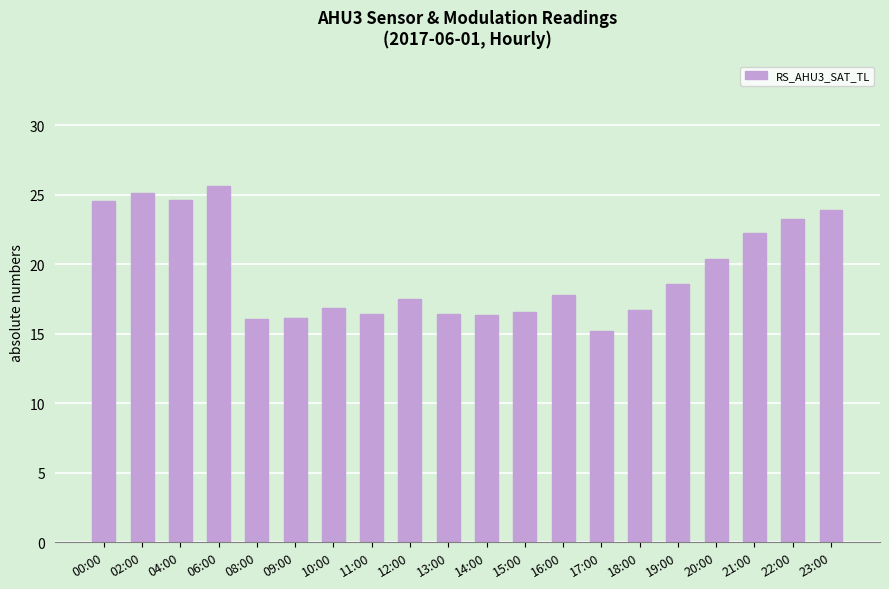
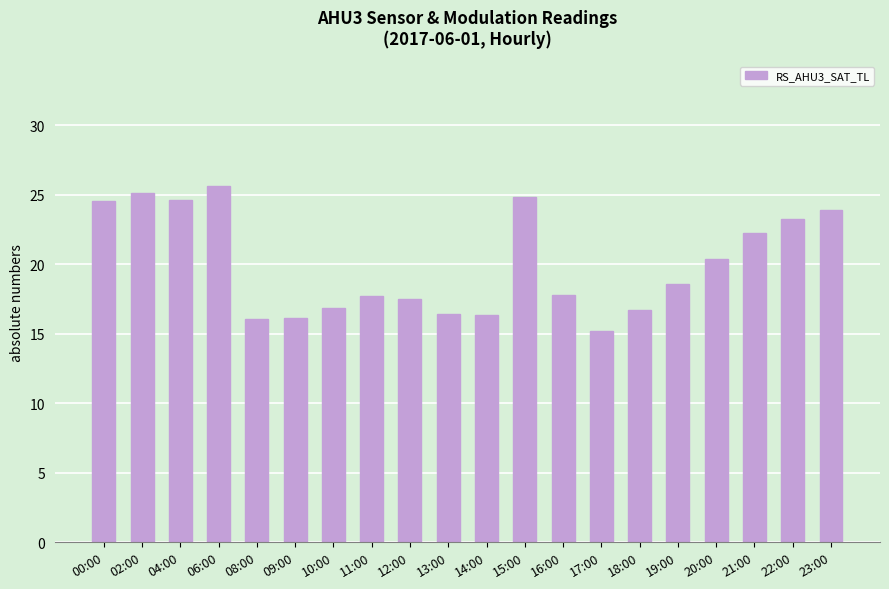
  {
    "00:00": 24.5,
    "02:00": 25.1,
    "04:00": 24.6,
    "06:00": 25.6,
    "08:00": 16.0,
    "09:00": 16.1,
    "10:00": 16.8,
-   "11:00": 16.4,
+   "11:00": 17.7,
    "12:00": 17.5,
    "13:00": 16.4,
    "14:00": 16.3,
-   "15:00": 16.6,
+   "15:00": 24.9,
    "16:00": 17.8,
    "17:00": 15.2,
    "18:00": 16.7,
    "19:00": 18.6,
    "20:00": 20.4,
    "21:00": 22.2,
    "22:00": 23.3,
    "23:00": 23.9
  }
